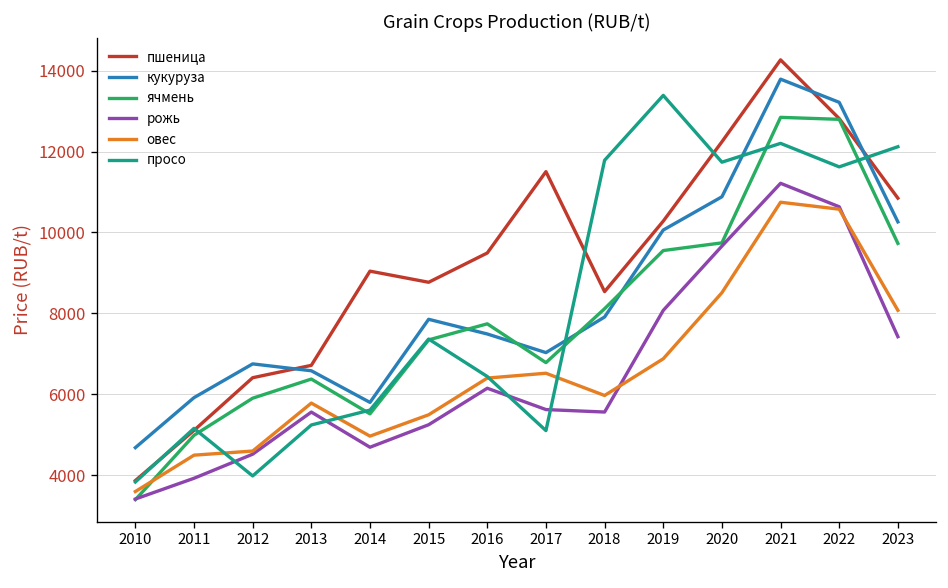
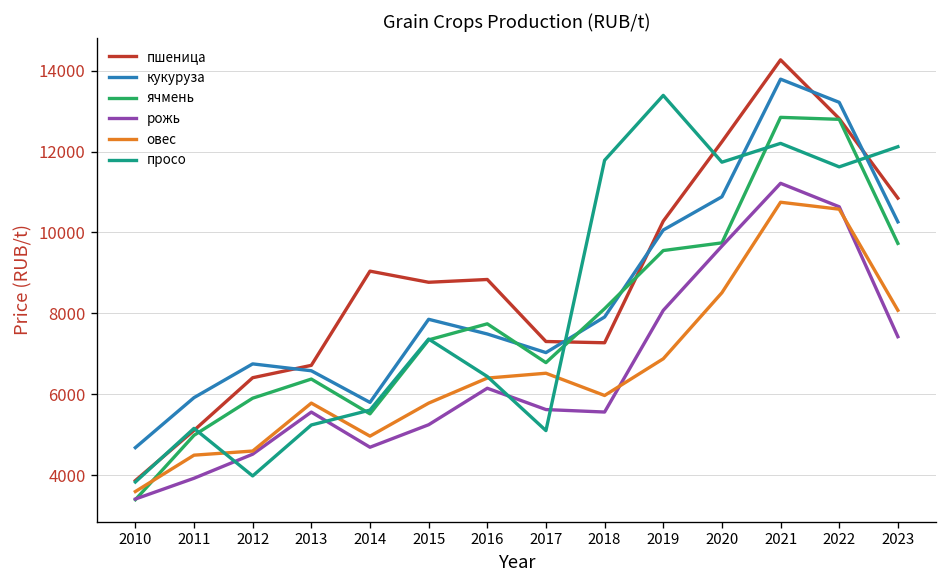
  {
    "пшеница": {
      "2012": 6400,
      "2013": 6700,
      "2014": 9000,
      "2015": 8800,
-     "2016": 9500,
-     "2017": 11500,
-     "2018": 8500,
+     "2016": 8800,
+     "2017": 7300,
+     "2018": 7300,
      "2019": 10300,
      "2020": 12200,
      "2021": 14300,
      "2023": 10800
    },
    "кукуруза": {
      "2010": 4700,
      "2011": 5900,
      "2012": 6800,
      "2013": 6600,
      "2014": 5800,
      "2015": 7900,
      "2016": 7500,
      "2017": 7000,
      "2018": 7900,
      "2019": 10100,
      "2020": 10900,
      "2021": 13800,
      "2022": 13200,
      "2023": 10300
    },
    "рожь": {
      "2011": 3900,
      "2012": 4500,
      "2013": 5600,
      "2014": 4700,
      "2015": 5200,
      "2016": 6100,
      "2017": 5600,
      "2018": 5600,
      "2019": 8100,
      "2020": 9700,
      "2021": 11200,
      "2023": 7400
    },
    "овес": {
      "2010": 3600,
      "2011": 4500,
      "2012": 4600,
      "2013": 5800,
      "2014": 5000,
-     "2015": 5500,
+     "2015": 5800,
      "2017": 6500,
      "2018": 6000,
      "2019": 6900,
      "2020": 8500,
      "2021": 10700,
      "2023": 8100
    }
  }
